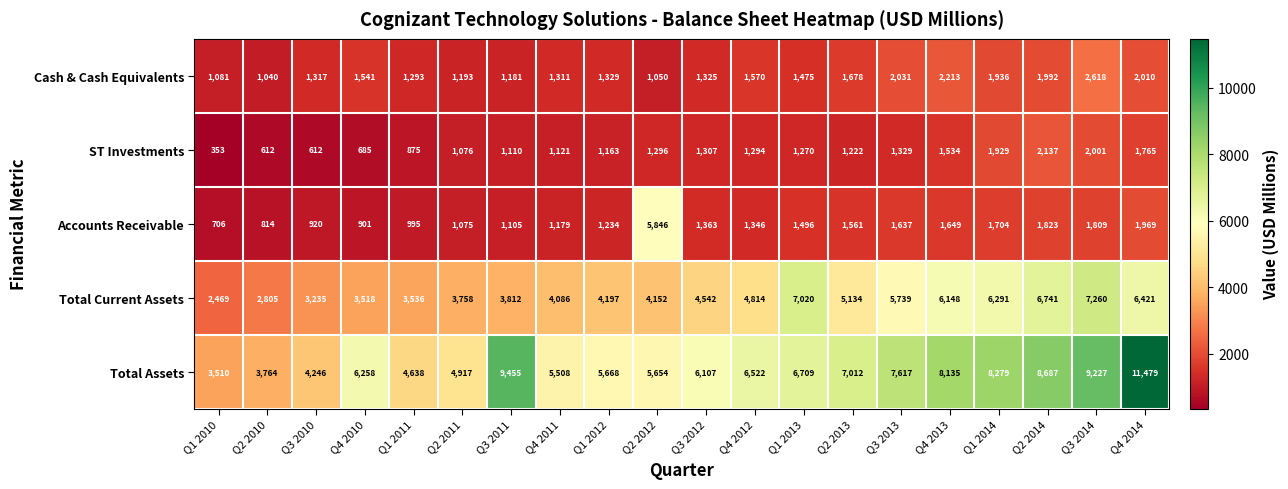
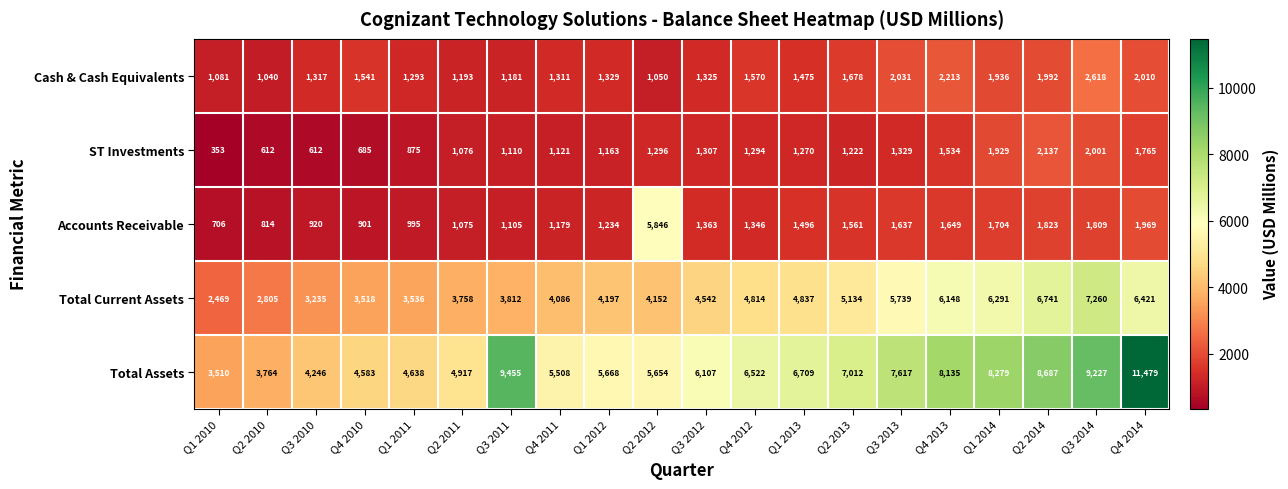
  {
    "Cash & Cash Equivalents": {
      "Q1 2010": "1,081",
      "Q2 2010": "1,040",
      "Q3 2010": "1,317",
      "Q4 2010": "1,541",
      "Q1 2011": "1,293",
      "Q2 2011": "1,193",
      "Q3 2011": "1,181",
      "Q4 2011": "1,311",
      "Q1 2012": "1,329",
      "Q2 2012": "1,050",
      "Q3 2012": "1,325",
      "Q4 2012": "1,570",
      "Q1 2013": "1,475",
      "Q2 2013": "1,678",
      "Q3 2013": "2,031",
      "Q4 2013": "2,213",
      "Q1 2014": "1,936",
      "Q2 2014": "1,992",
      "Q3 2014": "2,618",
      "Q4 2014": "2,010"
    },
    "ST Investments": {
      "Q1 2010": "353",
      "Q2 2010": "612",
      "Q3 2010": "612",
      "Q4 2010": "685",
      "Q1 2011": "875",
      "Q2 2011": "1,076",
      "Q3 2011": "1,110",
      "Q4 2011": "1,121",
      "Q1 2012": "1,163",
      "Q2 2012": "1,296",
      "Q3 2012": "1,307",
      "Q4 2012": "1,294",
      "Q1 2013": "1,270",
      "Q2 2013": "1,222",
      "Q3 2013": "1,329",
      "Q4 2013": "1,534",
      "Q1 2014": "1,929",
      "Q2 2014": "2,137",
      "Q3 2014": "2,001",
      "Q4 2014": "1,765"
    },
    "Accounts Receivable": {
      "Q1 2010": "706",
      "Q2 2010": "814",
      "Q3 2010": "920",
      "Q4 2010": "901",
      "Q1 2011": "995",
      "Q2 2011": "1,075",
      "Q3 2011": "1,105",
      "Q4 2011": "1,179",
      "Q1 2012": "1,234",
      "Q2 2012": "5,846",
      "Q3 2012": "1,363",
      "Q4 2012": "1,346",
      "Q1 2013": "1,496",
      "Q2 2013": "1,561",
      "Q3 2013": "1,637",
      "Q4 2013": "1,649",
      "Q1 2014": "1,704",
      "Q2 2014": "1,823",
      "Q3 2014": "1,809",
      "Q4 2014": "1,969"
    },
    "Total Current Assets": {
      "Q1 2010": "2,469",
      "Q2 2010": "2,805",
      "Q3 2010": "3,235",
      "Q4 2010": "3,518",
      "Q1 2011": "3,536",
      "Q2 2011": "3,758",
      "Q3 2011": "3,812",
      "Q4 2011": "4,086",
      "Q1 2012": "4,197",
      "Q2 2012": "4,152",
      "Q3 2012": "4,542",
      "Q4 2012": "4,814",
-     "Q1 2013": "7,020",
+     "Q1 2013": "4,837",
      "Q2 2013": "5,134",
      "Q3 2013": "5,739",
      "Q4 2013": "6,148",
      "Q1 2014": "6,291",
      "Q2 2014": "6,741",
      "Q3 2014": "7,260",
      "Q4 2014": "6,421"
    },
    "Total Assets": {
      "Q1 2010": "3,510",
      "Q2 2010": "3,764",
      "Q3 2010": "4,246",
-     "Q4 2010": "6,258",
+     "Q4 2010": "4,583",
      "Q1 2011": "4,638",
      "Q2 2011": "4,917",
      "Q3 2011": "9,455",
      "Q4 2011": "5,508",
      "Q1 2012": "5,668",
      "Q2 2012": "5,654",
      "Q3 2012": "6,107",
      "Q4 2012": "6,522",
      "Q1 2013": "6,709",
      "Q2 2013": "7,012",
      "Q3 2013": "7,617",
      "Q4 2013": "8,135",
      "Q1 2014": "8,279",
      "Q2 2014": "8,687",
      "Q3 2014": "9,227",
      "Q4 2014": "11,479"
    }
  }
